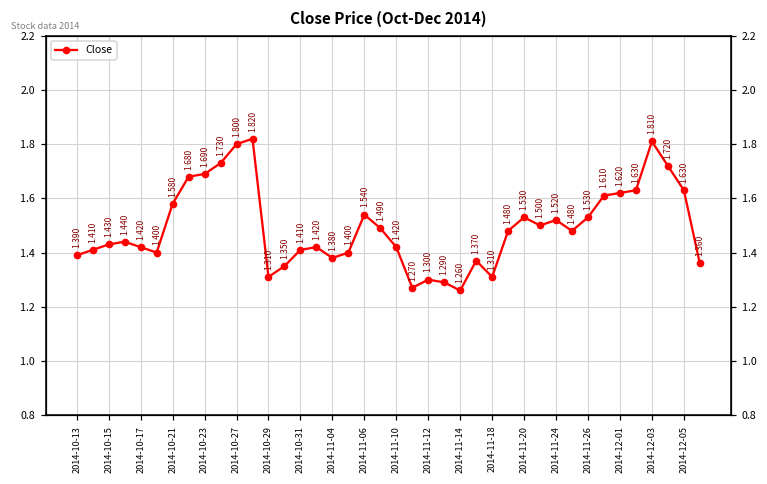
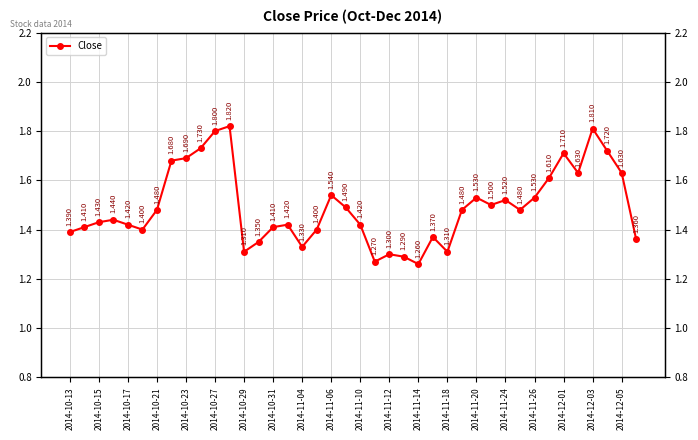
  {
    "2014-10-13": 1.390,
    "2014-10-15": 1.430,
    "2014-10-17": 1.420,
-   "2014-10-21": 1.580,
+   "2014-10-21": 1.480,
    "2014-10-23": 1.690,
    "2014-10-27": 1.800,
    "2014-10-29": 1.310,
    "2014-10-31": 1.410,
-   "2014-11-04": 1.380,
+   "2014-11-04": 1.330,
    "2014-11-06": 1.540,
    "2014-11-10": 1.420,
    "2014-11-12": 1.300,
    "2014-11-14": 1.260,
    "2014-11-18": 1.310,
    "2014-11-20": 1.530,
    "2014-11-24": 1.520,
    "2014-11-26": 1.530,
-   "2014-12-01": 1.620,
+   "2014-12-01": 1.710,
    "2014-12-03": 1.810,
    "2014-12-05": 1.630
  }
